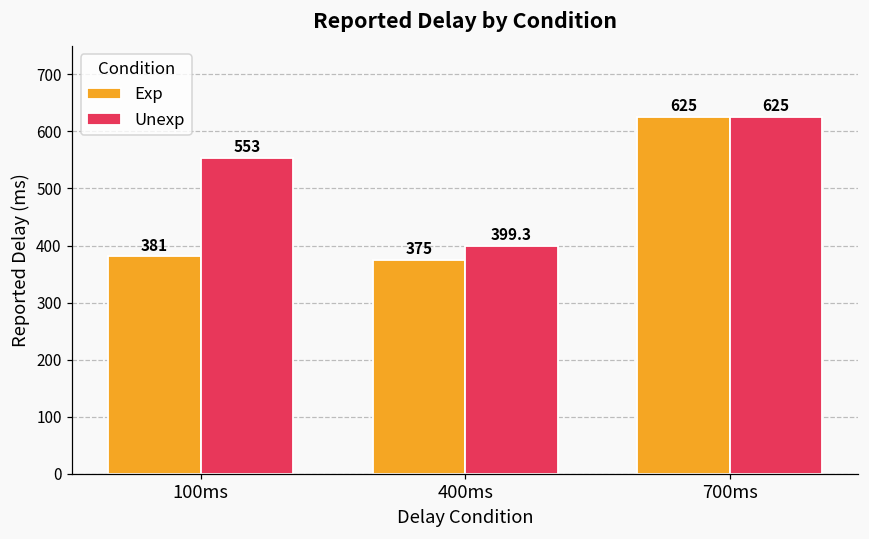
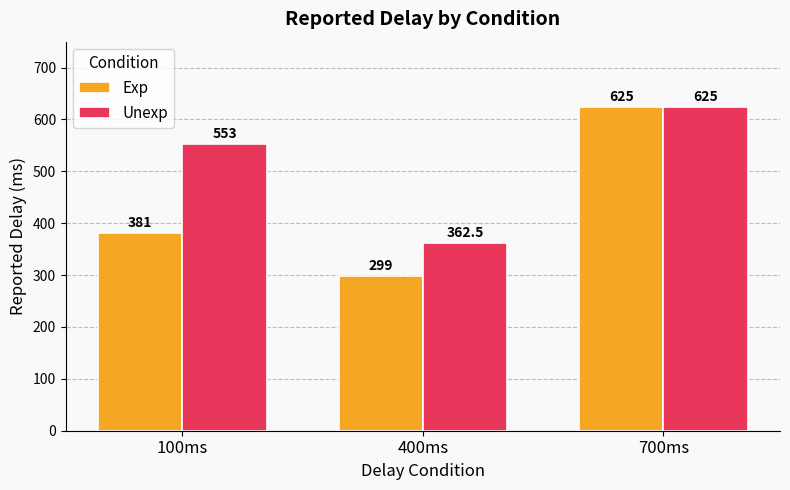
  {
    "Exp": {
      "100ms": 381,
-     "400ms": 375,
+     "400ms": 299,
      "700ms": 625
    },
    "Unexp": {
      "100ms": 553,
-     "400ms": 399.3,
+     "400ms": 362.5,
      "700ms": 625
    }
  }
